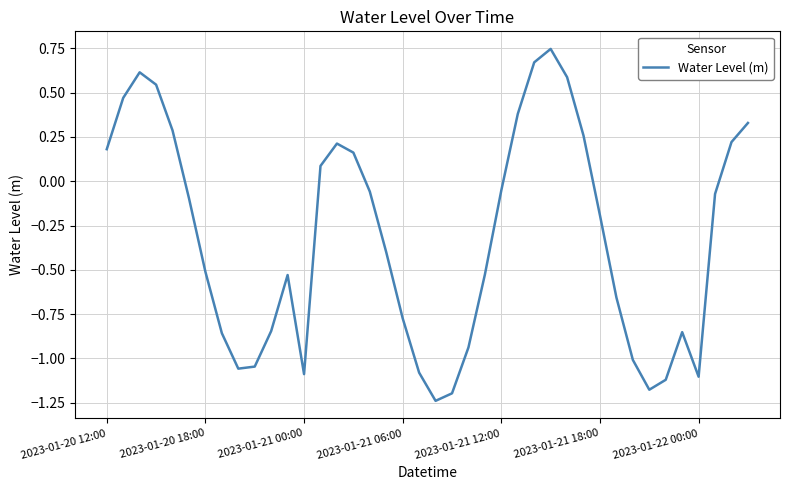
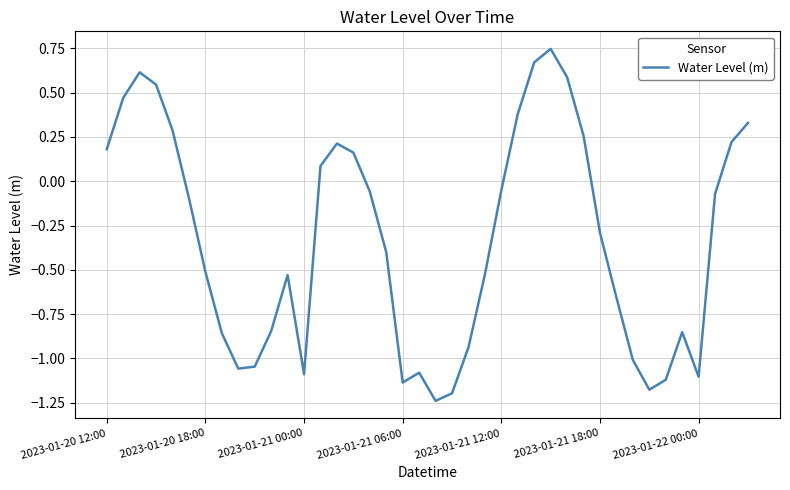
  {
    "2023-01-20 12:00": 0.18,
    "2023-01-20 18:00": -0.51,
    "2023-01-21 00:00": -1.09,
-   "2023-01-21 06:00": -0.77,
+   "2023-01-21 06:00": -1.14,
    "2023-01-21 12:00": -0.05,
-   "2023-01-21 18:00": -0.19,
+   "2023-01-21 18:00": -0.29,
    "2023-01-22 00:00": -1.10
  }
